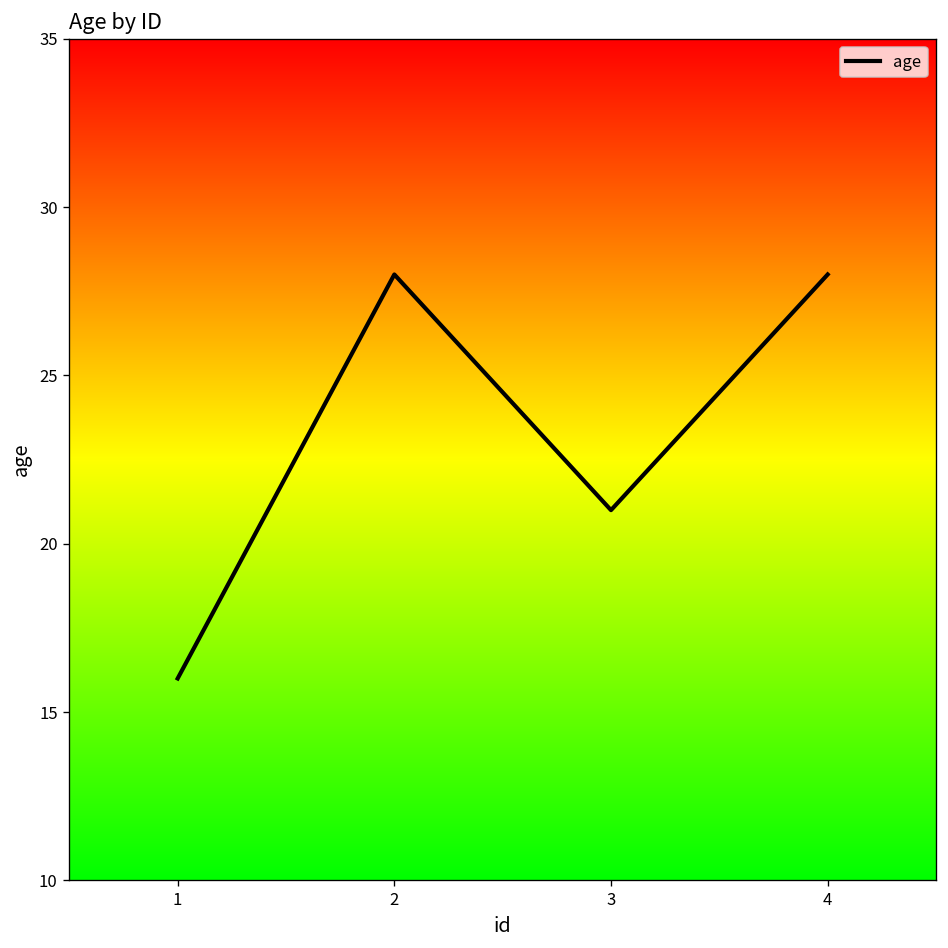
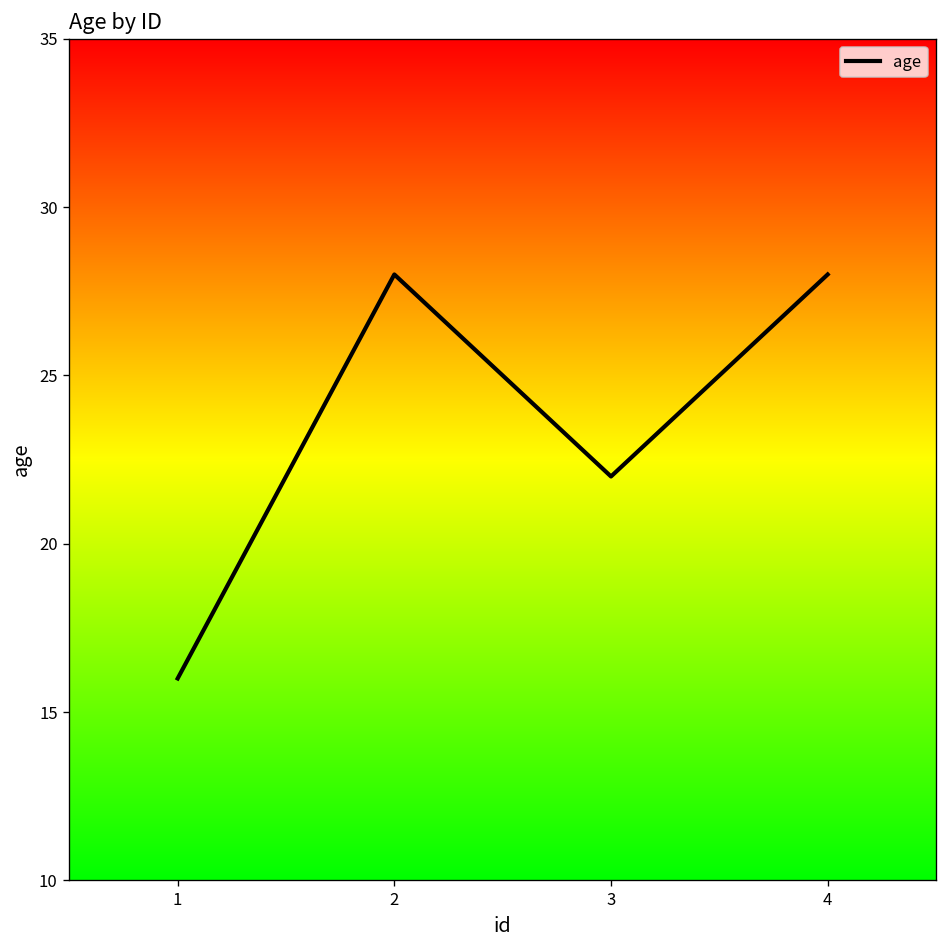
  {
    "1": 16,
    "2": 28,
-   "3": 21,
+   "3": 22,
    "4": 28
  }
